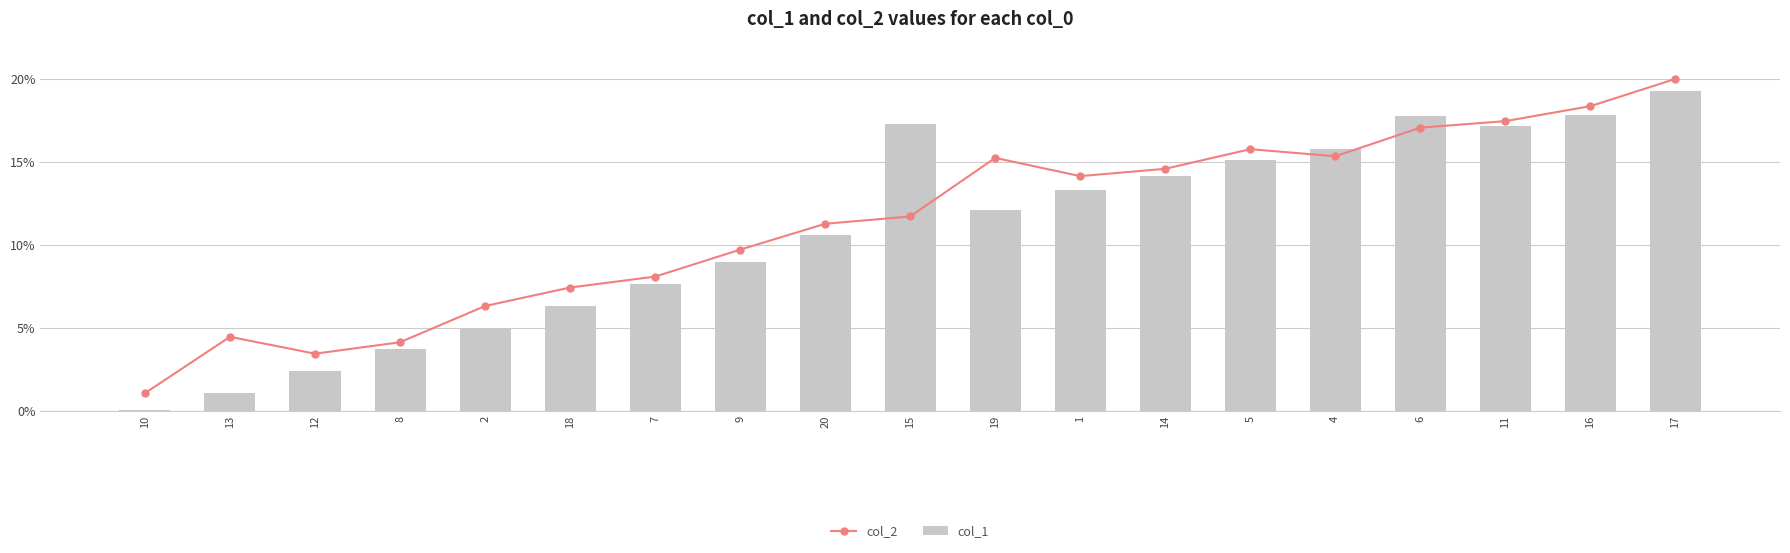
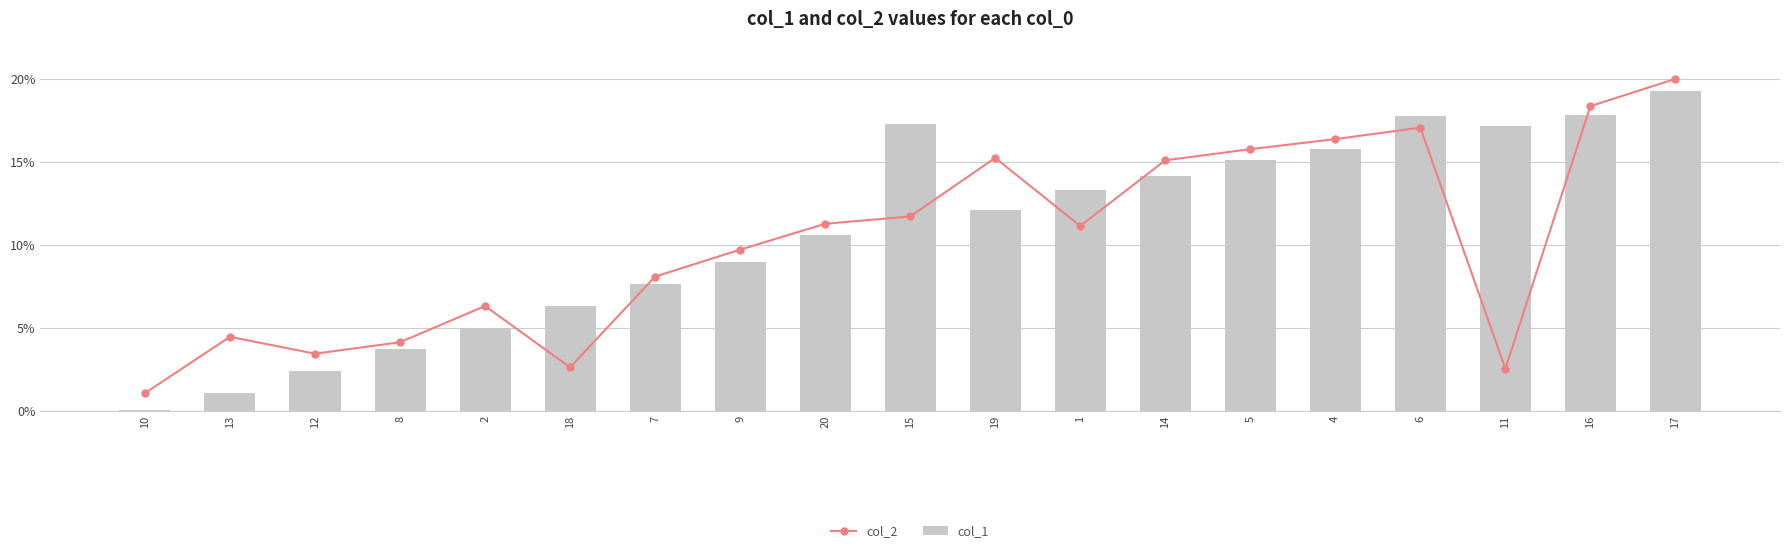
  {
    "col_2": {
      "10": "1.1%",
      "13": "4.4%",
      "12": "3.4%",
      "8": "4.1%",
      "2": "6.3%",
-     "18": "7.4%",
+     "18": "2.6%",
      "7": "8.1%",
      "9": "9.7%",
      "20": "11.3%",
      "15": "11.7%",
      "19": "15.2%",
-     "1": "14.1%",
-     "14": "14.6%",
+     "1": "11.1%",
+     "14": "15.1%",
      "5": "15.8%",
-     "4": "15.3%",
+     "4": "16.4%",
      "6": "17.1%",
-     "11": "17.5%",
+     "11": "2.5%",
      "16": "18.4%",
      "17": "20.0%"
    },
    "col_1": {
      "13": "1.1%",
      "12": "2.4%",
      "8": "3.7%",
      "2": "5.0%",
      "18": "6.3%",
      "7": "7.6%",
      "9": "8.9%",
      "20": "10.6%",
      "15": "17.3%",
      "19": "12.1%",
      "1": "13.3%",
      "14": "14.2%",
      "5": "15.1%",
      "4": "15.8%",
      "6": "17.7%",
      "11": "17.2%",
      "16": "17.8%",
      "17": "19.3%"
    }
  }
